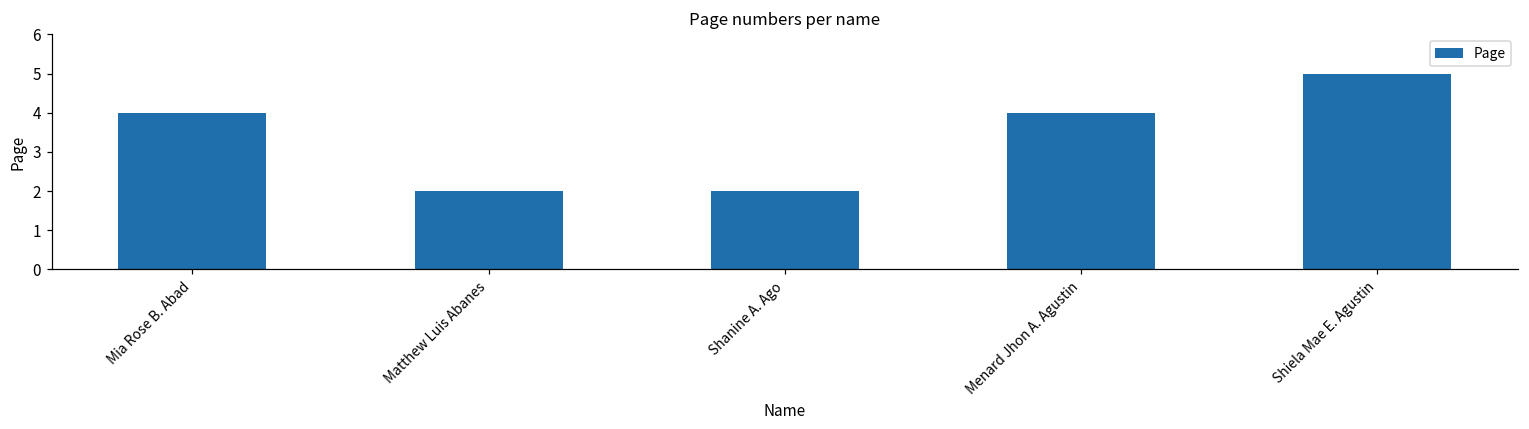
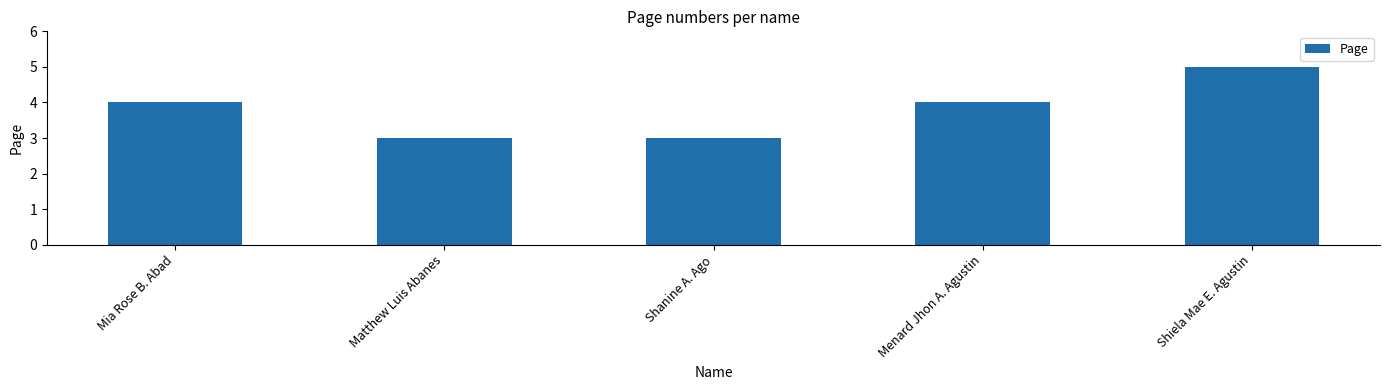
  {
    "Mia Rose B. Abad": 4,
-   "Matthew Luis Abanes": 2,
-   "Shanine A. Ago": 2,
+   "Matthew Luis Abanes": 3,
+   "Shanine A. Ago": 3,
    "Menard Jhon A. Agustin": 4,
    "Shiela Mae E. Agustin": 5
  }
